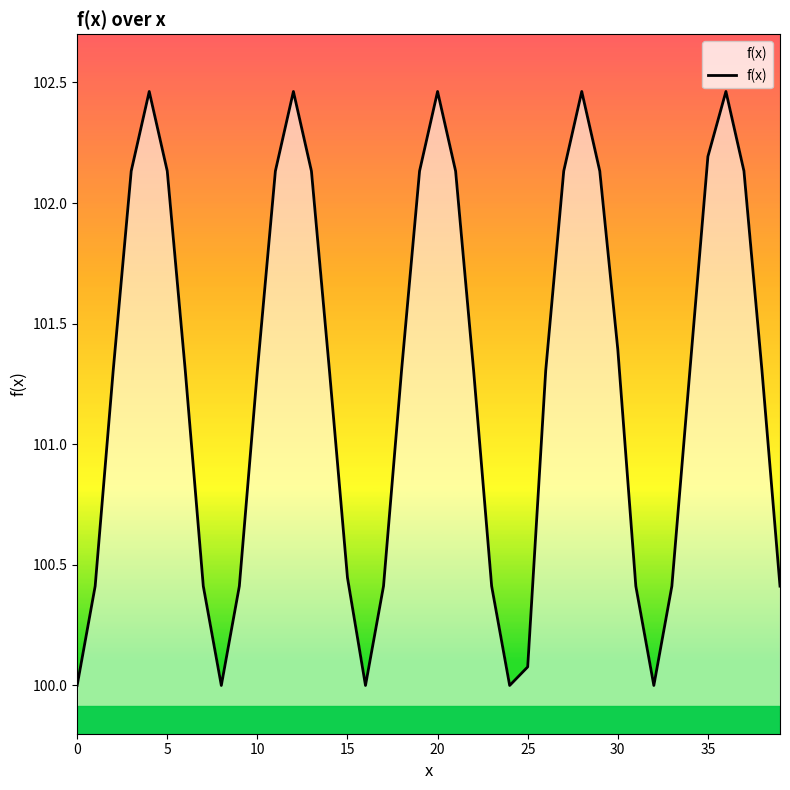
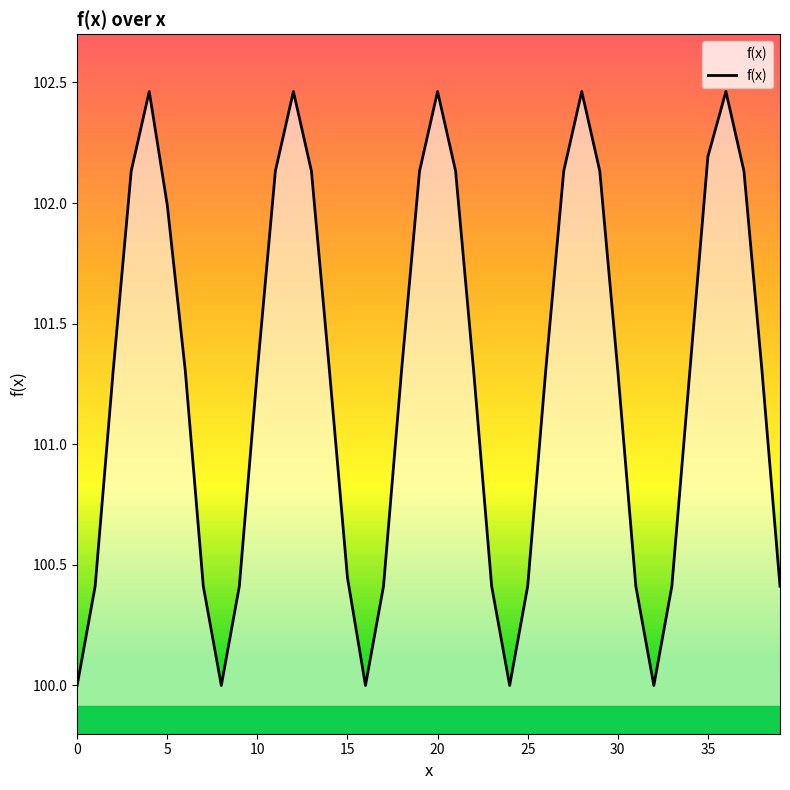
  {
    "0": 100.00,
-   "5": 102.13,
+   "5": 101.99,
    "10": 101.31,
    "15": 100.45,
    "20": 102.46,
-   "25": 100.08,
-   "30": 101.39,
+   "25": 100.41,
+   "30": 101.31,
    "35": 102.19
  }
